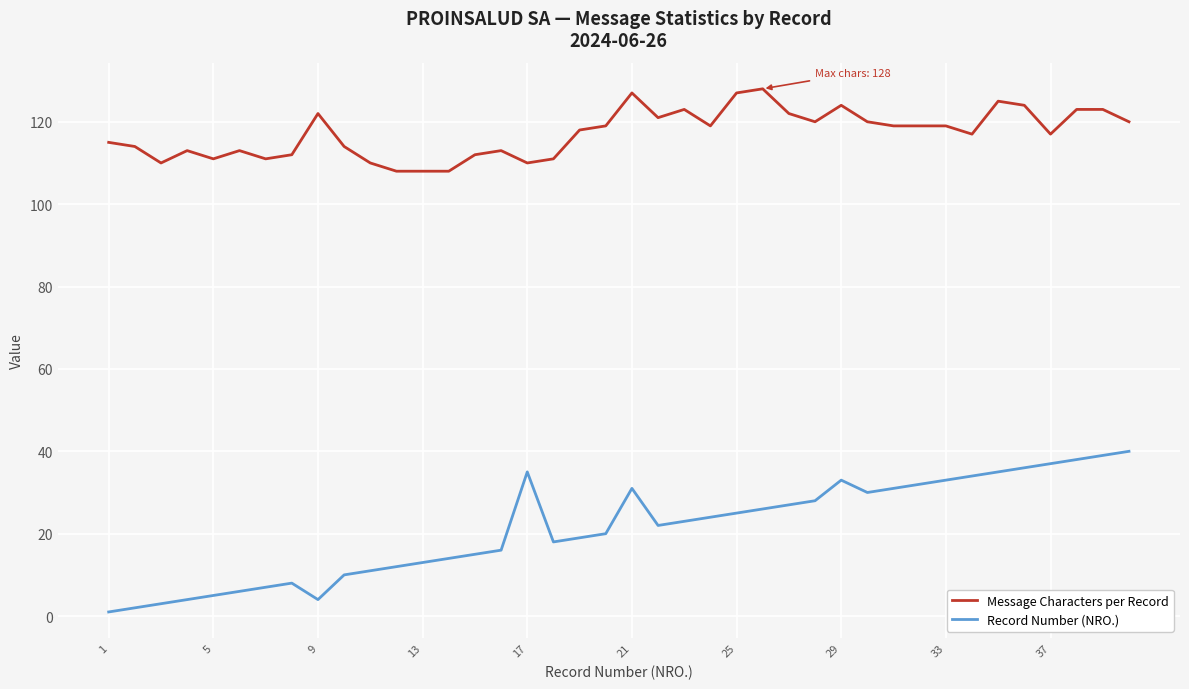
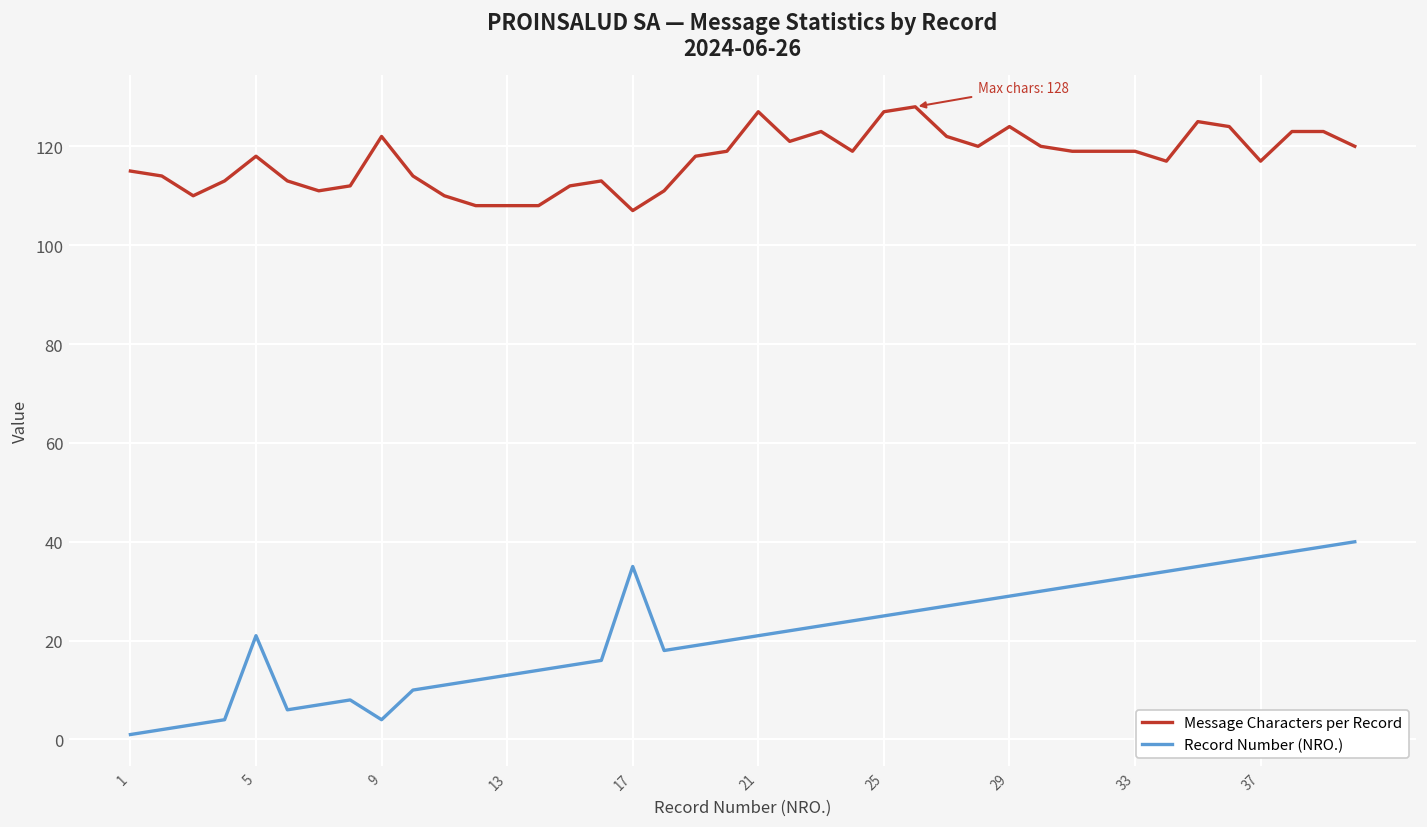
  {
    "Message Characters per Record": {
      "1": 115,
-     "5": 111,
+     "5": 118,
      "9": 122,
      "13": 108,
-     "17": 110,
+     "17": 107,
      "21": 127,
      "25": 127,
      "29": 124,
      "33": 119,
      "37": 117
    },
    "Record Number (NRO.)": {
      "1": 1,
-     "5": 5,
+     "5": 21,
      "9": 4,
      "13": 13,
      "17": 35,
-     "21": 31,
+     "21": 21,
      "25": 25,
-     "29": 33,
+     "29": 29,
      "33": 33,
      "37": 37
    }
  }
